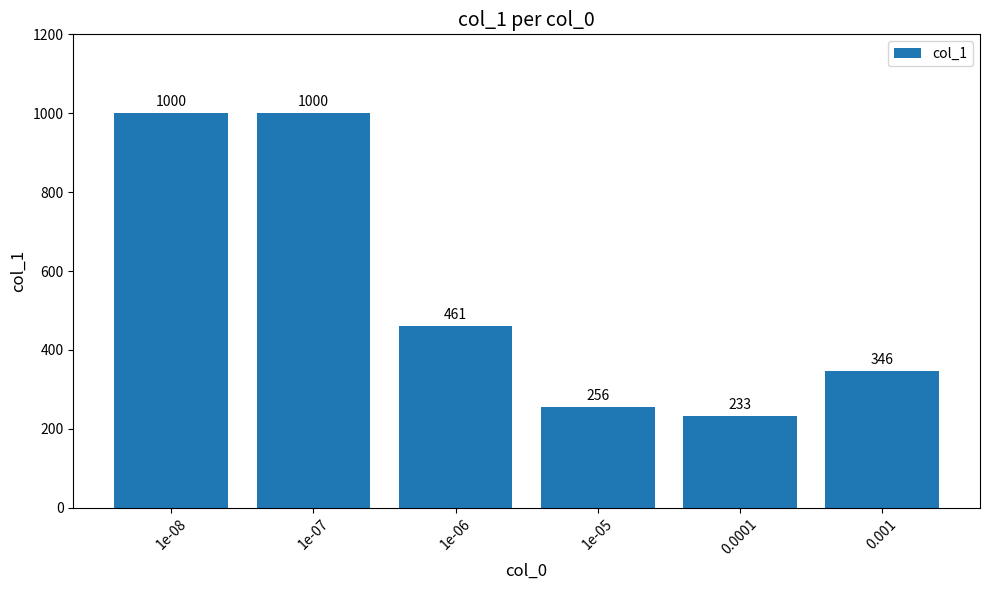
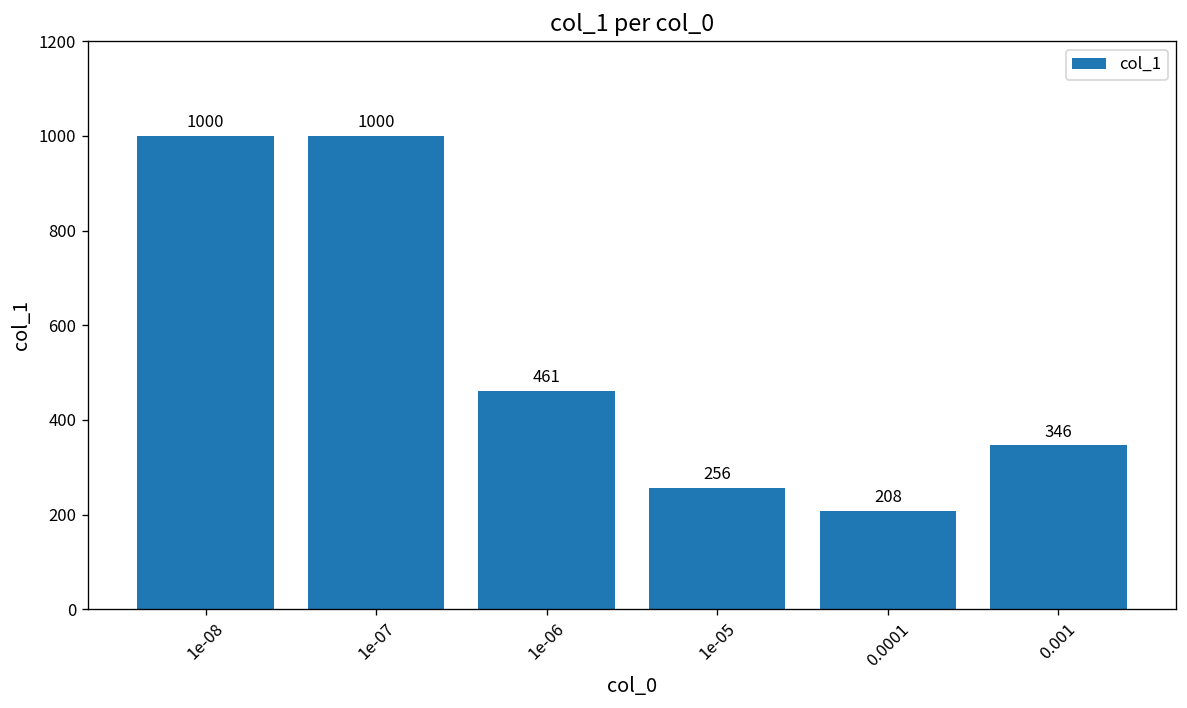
  {
    "1e-08": 1000,
    "1e-07": 1000,
    "1e-06": 461,
    "1e-05": 256,
-   "0.0001": 233,
+   "0.0001": 208,
    "0.001": 346
  }
